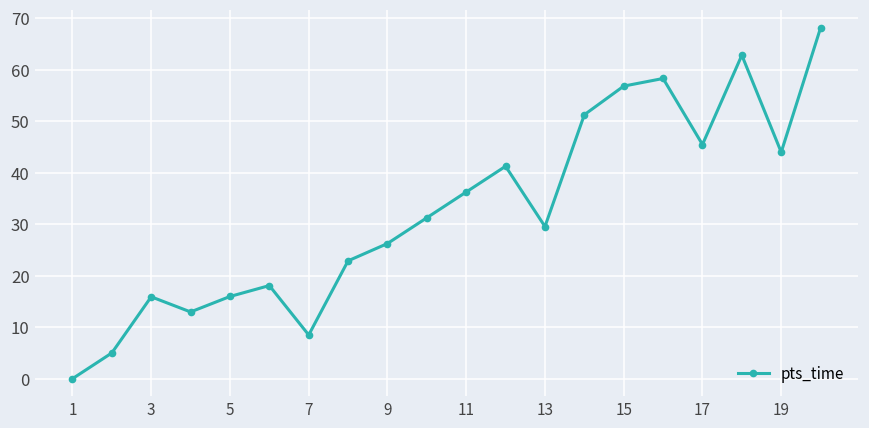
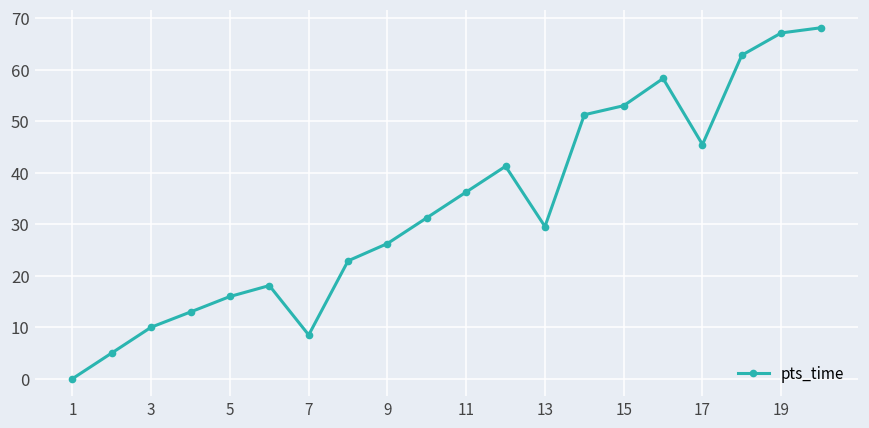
  {
    "1": 0,
-   "3": 16,
+   "3": 10,
    "5": 16,
    "7": 8,
    "9": 26,
    "11": 36,
    "13": 30,
-   "15": 57,
+   "15": 53,
    "17": 45,
-   "19": 44
+   "19": 67
  }
